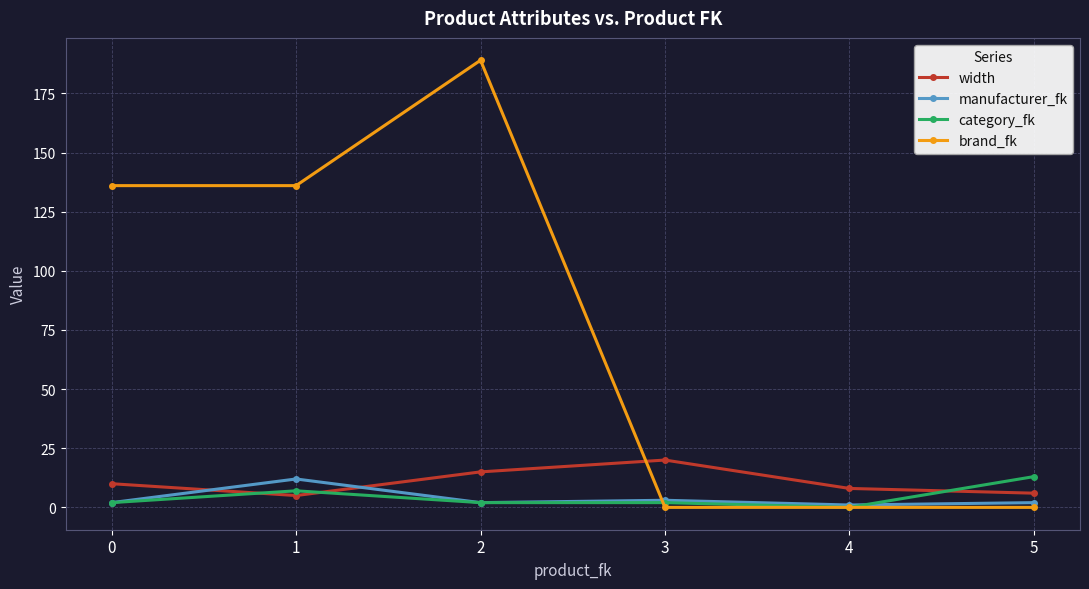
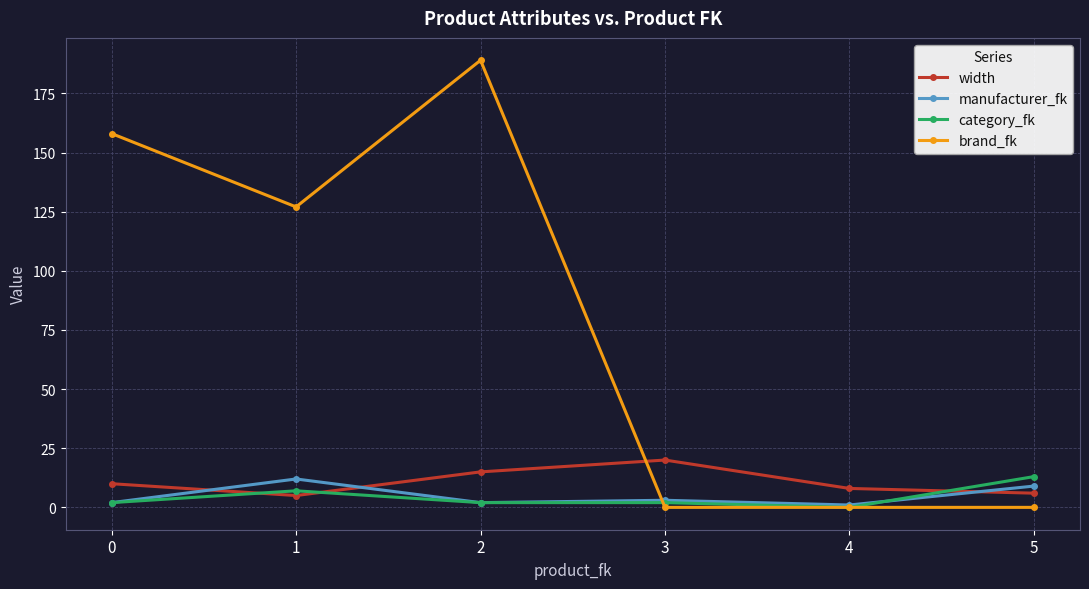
  {
    "width": {
      "0": 10,
      "1": 5,
      "2": 15,
      "3": 20,
      "4": 8,
      "5": 6
    },
    "manufacturer_fk": {
      "1": 12,
-     "5": 2
+     "5": 9
    },
    "category_fk": {
      "1": 7,
      "5": 13
    },
    "brand_fk": {
-     "0": 136,
-     "1": 136,
+     "0": 158,
+     "1": 127,
      "2": 189,
      "3": 0,
      "5": 0
    }
  }
